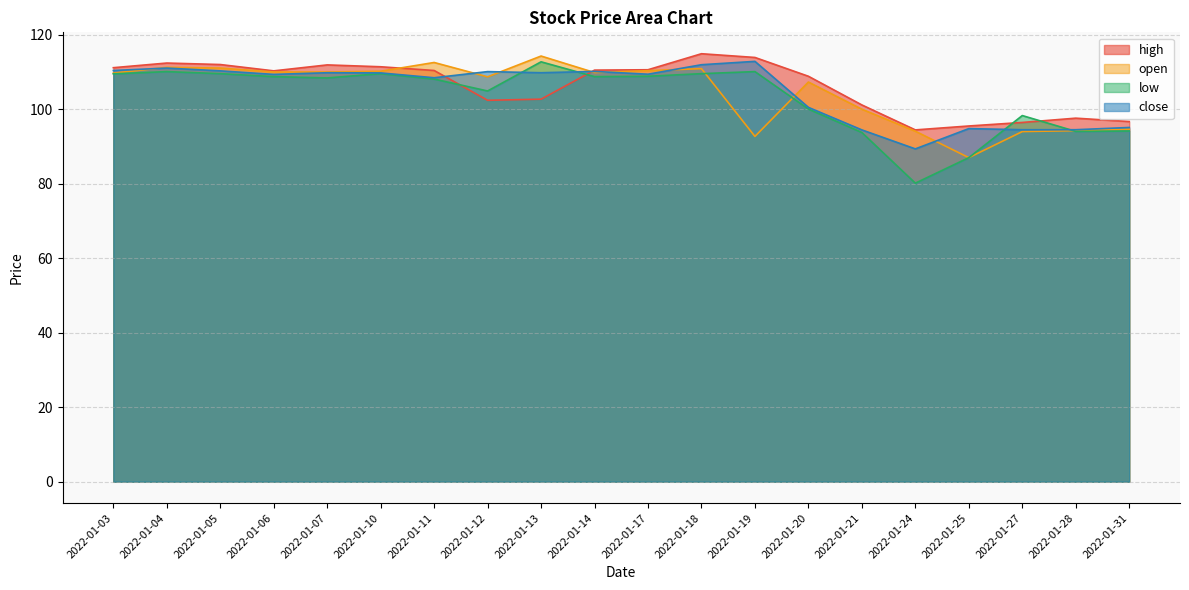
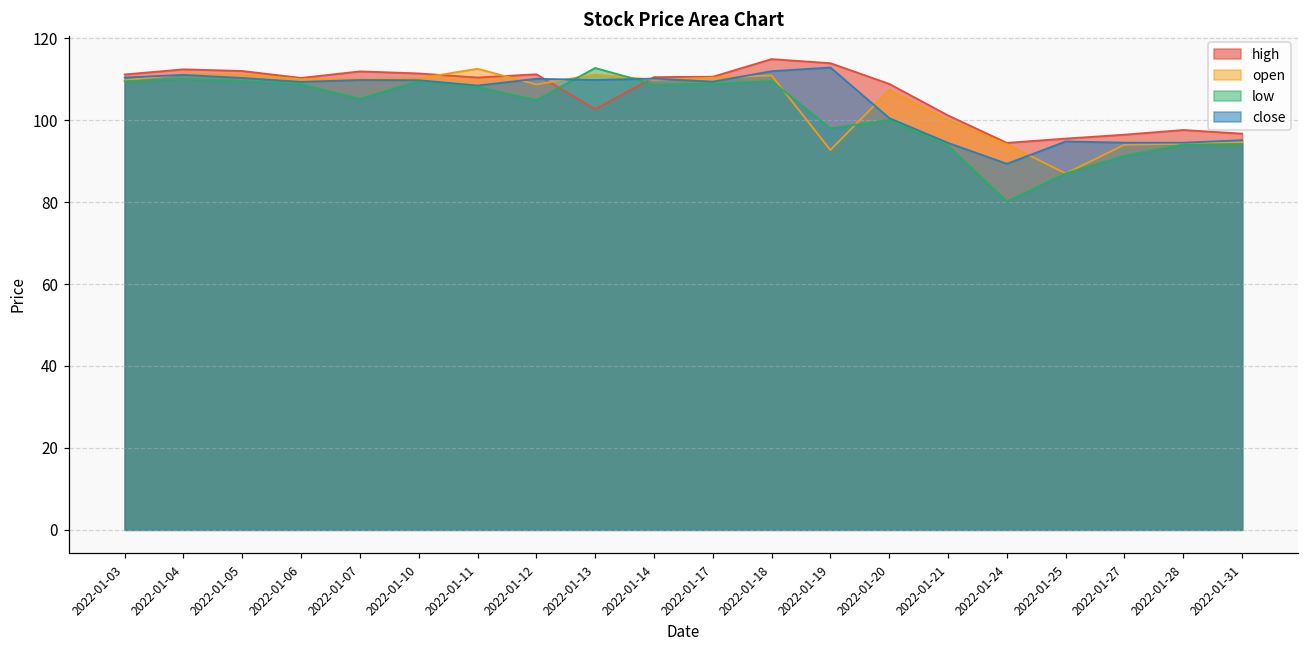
  {
    "high": {
      "2022-01-03": 111,
      "2022-01-04": 112,
      "2022-01-05": 112,
      "2022-01-07": 112,
      "2022-01-10": 111,
      "2022-01-11": 110,
-     "2022-01-12": 102,
+     "2022-01-12": 111,
      "2022-01-13": 103,
      "2022-01-18": 115,
      "2022-01-19": 114,
      "2022-01-20": 109,
      "2022-01-21": 101,
      "2022-01-25": 96,
      "2022-01-27": 96,
      "2022-01-28": 98,
      "2022-01-31": 97
    },
    "open": {
      "2022-01-05": 111,
      "2022-01-11": 113,
      "2022-01-12": 109,
-     "2022-01-13": 114,
+     "2022-01-13": 111,
      "2022-01-18": 111,
      "2022-01-19": 93,
      "2022-01-20": 107,
      "2022-01-21": 100
    },
    "low": {
      "2022-01-04": 110,
      "2022-01-05": 110,
-     "2022-01-07": 108,
+     "2022-01-07": 105,
      "2022-01-12": 105,
      "2022-01-13": 113,
      "2022-01-14": 109,
      "2022-01-18": 110,
-     "2022-01-19": 110,
+     "2022-01-19": 98,
      "2022-01-21": 94,
      "2022-01-24": 80,
-     "2022-01-27": 98
+     "2022-01-27": 91
    },
    "close": {
      "2022-01-03": 110,
      "2022-01-05": 110,
      "2022-01-12": 110,
      "2022-01-13": 110,
      "2022-01-18": 112,
      "2022-01-19": 113,
      "2022-01-21": 94,
      "2022-01-24": 89,
      "2022-01-25": 95
    }
  }
